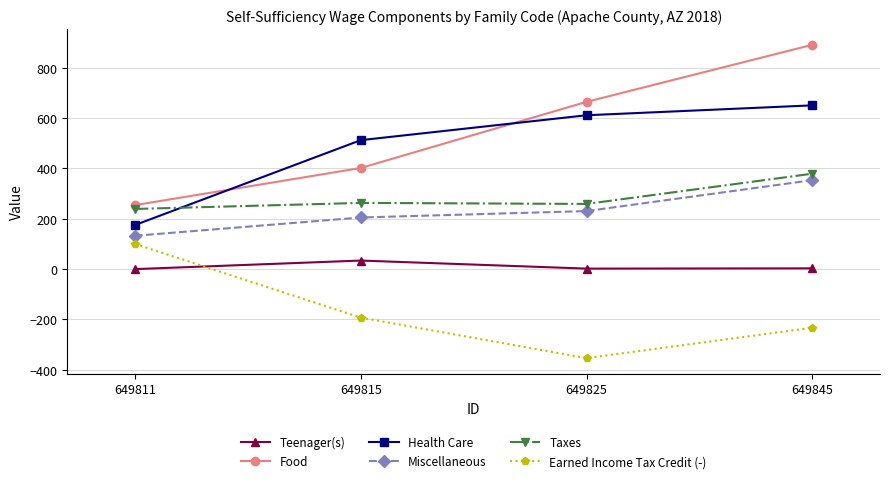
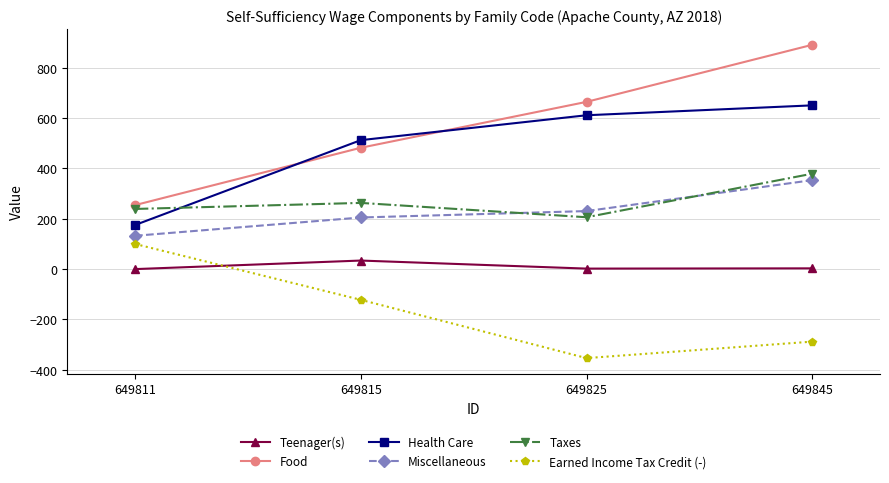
  {
    "Teenager(s)": {
      "649811": 0,
      "649815": 30,
      "649825": 0,
      "649845": 0
    },
    "Food": {
      "649811": 250,
-     "649815": 400,
+     "649815": 480,
      "649825": 660,
      "649845": 890
    },
    "Health Care": {
      "649811": 180,
      "649815": 510,
      "649825": 610,
      "649845": 650
    },
    "Miscellaneous": {
      "649811": 130,
      "649815": 210,
      "649825": 230,
      "649845": 350
    },
    "Taxes": {
      "649811": 240,
      "649815": 260,
-     "649825": 260,
+     "649825": 210,
      "649845": 380
    },
    "Earned Income Tax Credit (-)": {
      "649811": 100,
-     "649815": -190,
+     "649815": -120,
      "649825": -350,
-     "649845": -230
+     "649845": -290
    }
  }
